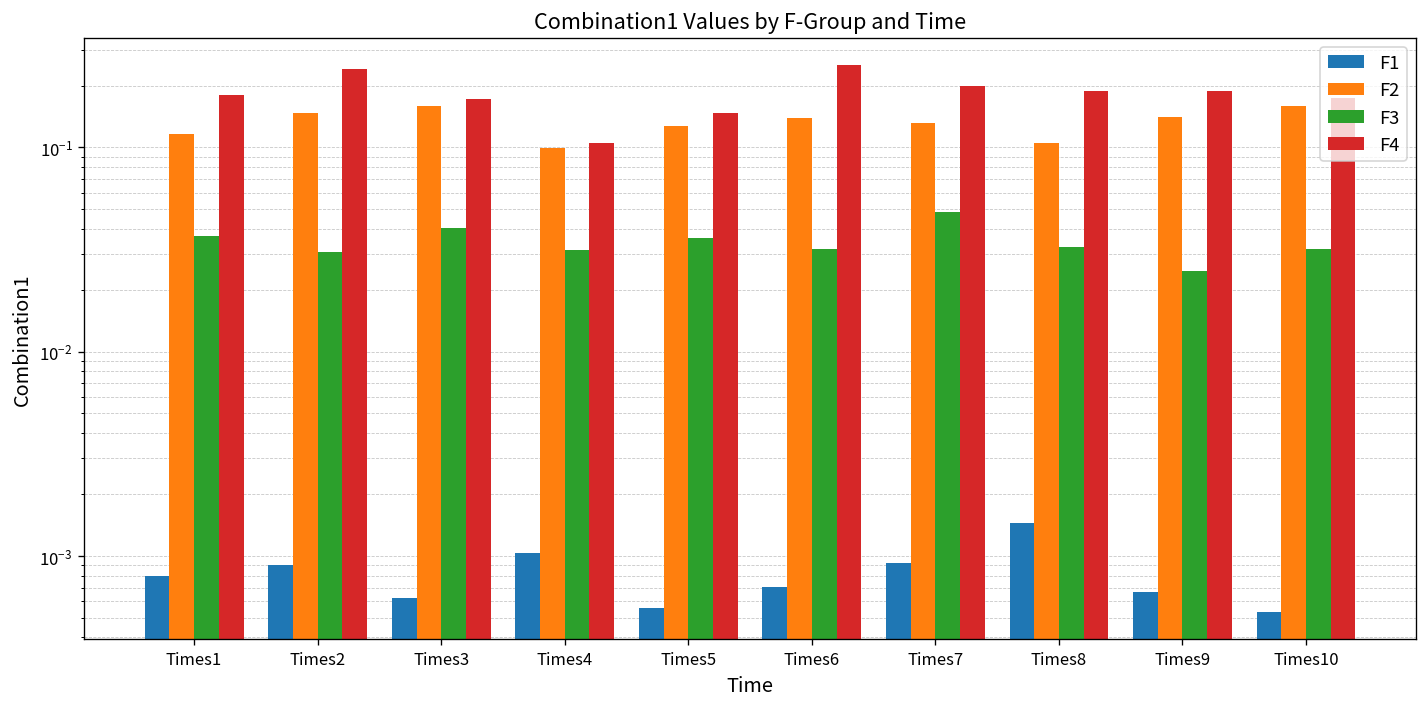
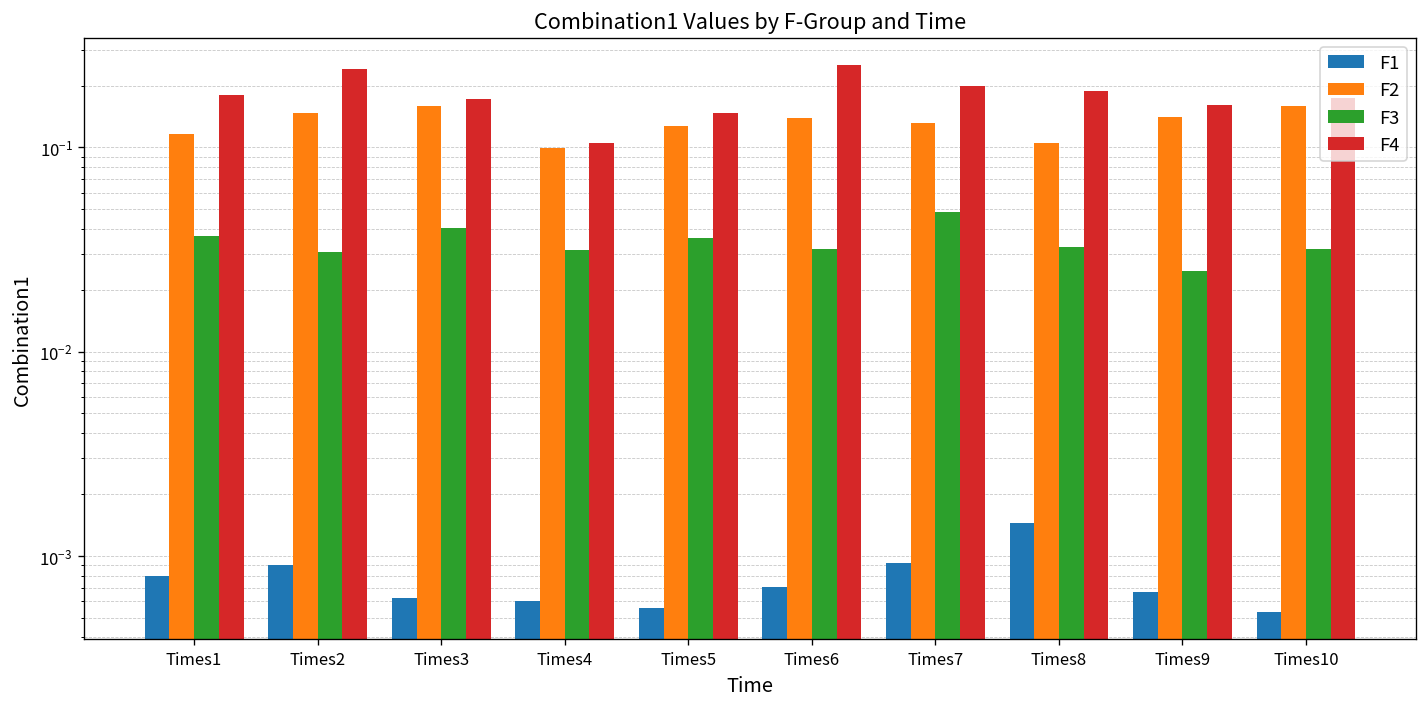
  {
    "F1": {
      "Times1": 0.0008,
      "Times2": 0.0009,
      "Times3": 0.00062,
-     "Times4": 0.0010,
+     "Times4": 0.00060,
      "Times5": 0.00056,
      "Times6": 0.00071,
      "Times7": 0.0009,
      "Times8": 0.0015,
      "Times9": 0.00067,
      "Times10": 0.00053
    },
    "F2": {
      "Times1": 0.12,
      "Times2": 0.15,
      "Times3": 0.16,
      "Times4": 0.10,
      "Times5": 0.13,
      "Times6": 0.14,
      "Times7": 0.13,
      "Times8": 0.10,
      "Times9": 0.14,
      "Times10": 0.16
    },
    "F3": {
      "Times1": 0.037,
      "Times2": 0.031,
      "Times3": 0.040,
      "Times4": 0.031,
      "Times5": 0.036,
      "Times6": 0.032,
      "Times7": 0.048,
      "Times8": 0.033,
      "Times9": 0.025,
      "Times10": 0.032
    },
    "F4": {
      "Times1": 0.18,
      "Times2": 0.24,
      "Times3": 0.17,
      "Times4": 0.10,
      "Times5": 0.15,
      "Times6": 0.25,
      "Times7": 0.20,
      "Times8": 0.19,
-     "Times9": 0.19
+     "Times9": 0.16
    }
  }
